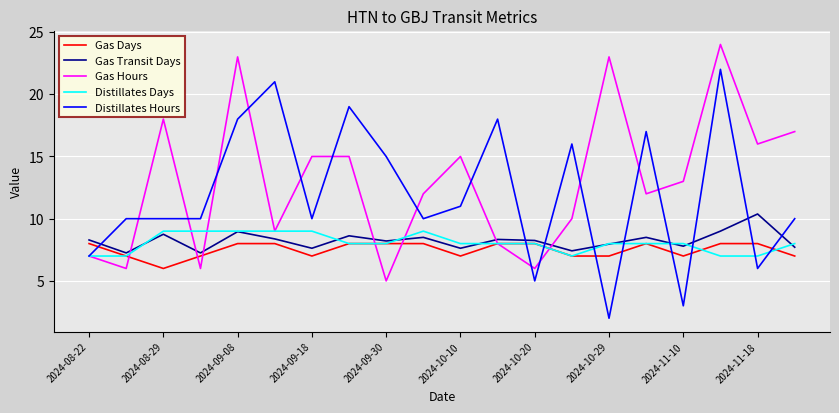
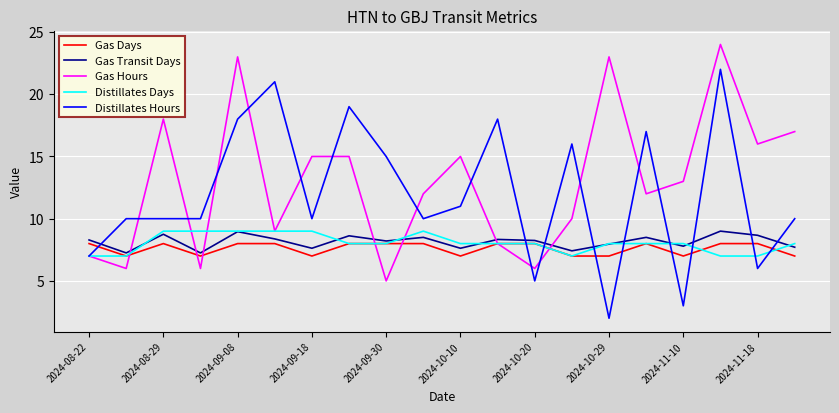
  {
    "Gas Days": {
      "2024-08-22": 8,
-     "2024-08-29": 6,
+     "2024-08-29": 8,
      "2024-09-08": 8,
      "2024-09-18": 7,
      "2024-10-10": 7,
      "2024-10-29": 7,
      "2024-11-10": 7,
      "2024-11-18": 8
    },
    "Gas Transit Days": {
      "2024-08-22": 8.3,
      "2024-08-29": 8.8,
      "2024-09-18": 7.6,
      "2024-09-30": 8.2,
      "2024-10-10": 7.6,
      "2024-10-20": 8.3,
      "2024-11-10": 7.8,
-     "2024-11-18": 10.4
+     "2024-11-18": 8.7
    },
    "Gas Hours": {
      "2024-08-29": 18.0,
      "2024-09-08": 23.0,
      "2024-09-18": 15.0,
      "2024-09-30": 5.0,
      "2024-10-10": 15.0,
      "2024-10-20": 6.0,
      "2024-10-29": 23.0,
      "2024-11-10": 13.0,
      "2024-11-18": 16.0
    },
    "Distillates Days": {
      "2024-08-29": 9.0,
      "2024-09-18": 9.0,
      "2024-10-10": 8.0,
      "2024-11-10": 8.0,
      "2024-11-18": 7.0
    },
    "Distillates Hours": {
      "2024-08-29": 10.0,
      "2024-09-08": 18.0,
      "2024-09-18": 10.0,
      "2024-09-30": 15.0,
      "2024-10-10": 11.0,
      "2024-10-20": 5.0,
      "2024-10-29": 2.0,
      "2024-11-10": 3.0,
      "2024-11-18": 6.0
    }
  }
